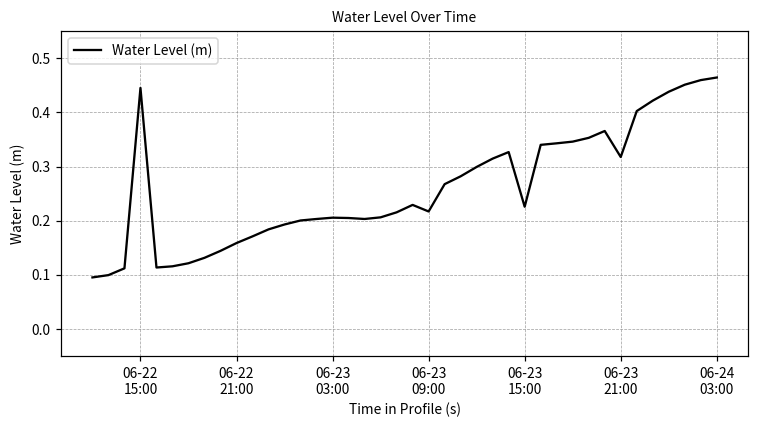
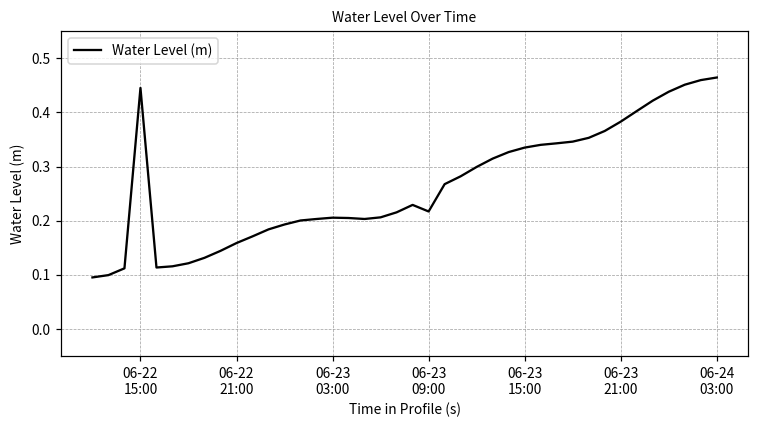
  {
    "06-22 15:00": 0.45,
    "06-22 21:00": 0.16,
    "06-23 03:00": 0.21,
    "06-23 09:00": 0.22,
-   "06-23 15:00": 0.23,
-   "06-23 21:00": 0.32,
+   "06-23 15:00": 0.34,
+   "06-23 21:00": 0.38,
    "06-24 03:00": 0.46
  }
